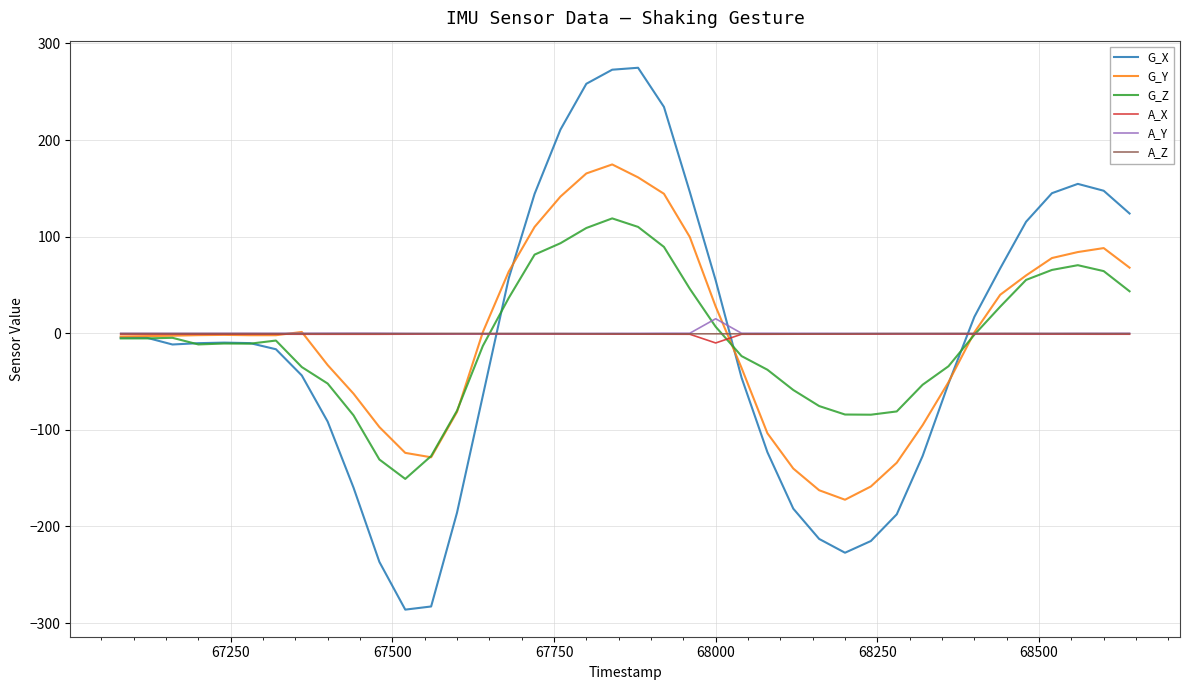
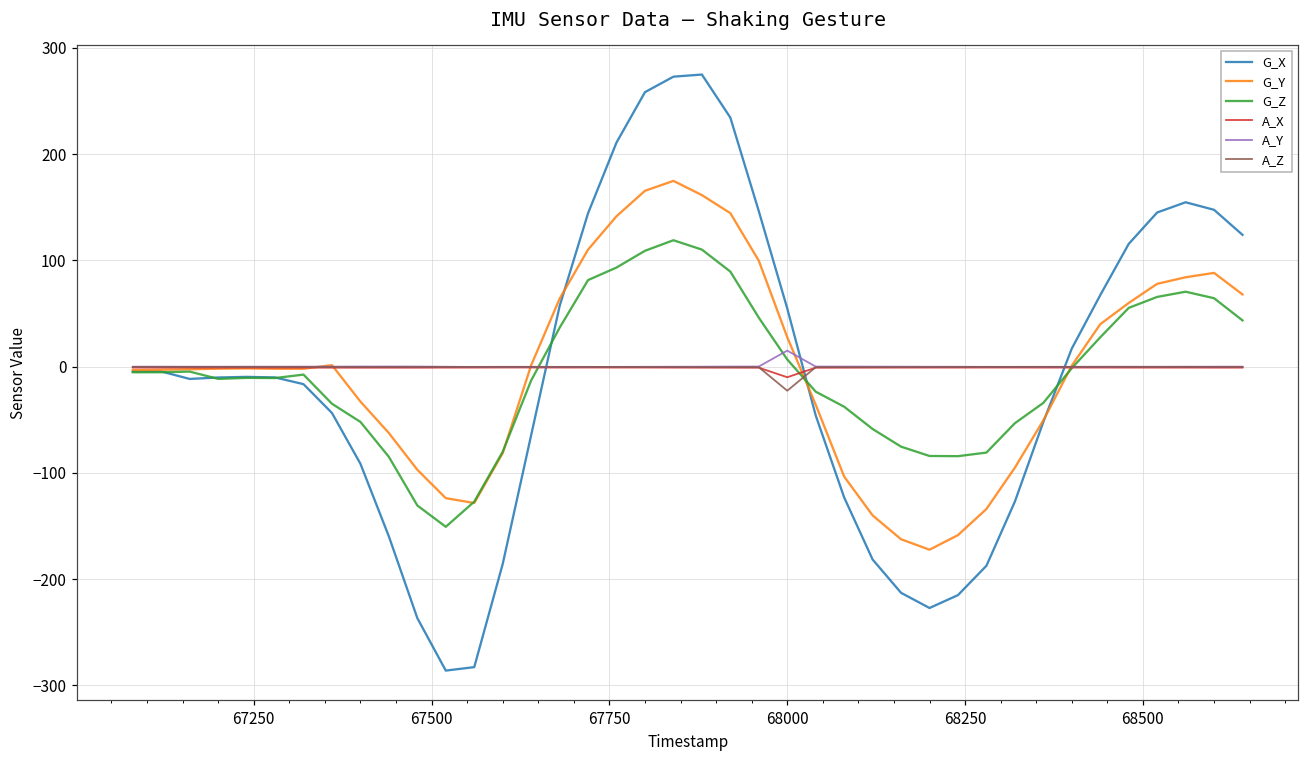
  {
    "G_X": {
      "68000": 50
    },
    "G_Y": {
      "68000": 30
    },
    "G_Z": {
      "68000": 10
    },
    "A_X": {
      "68000": -10
    },
    "A_Y": {
      "68000": 20
    },
    "A_Z": {
-     "68000": 0
+     "68000": -20
    }
  }
